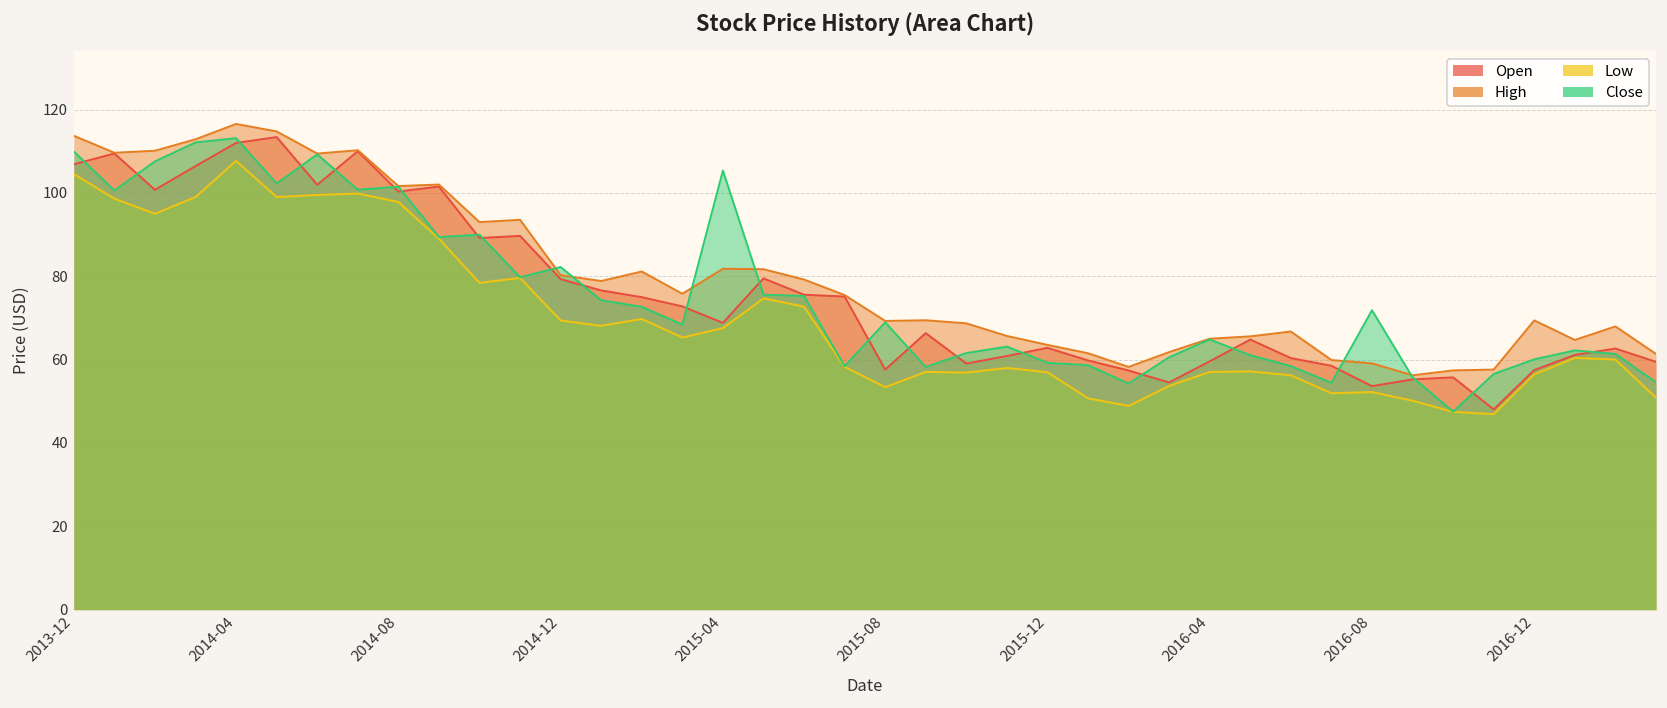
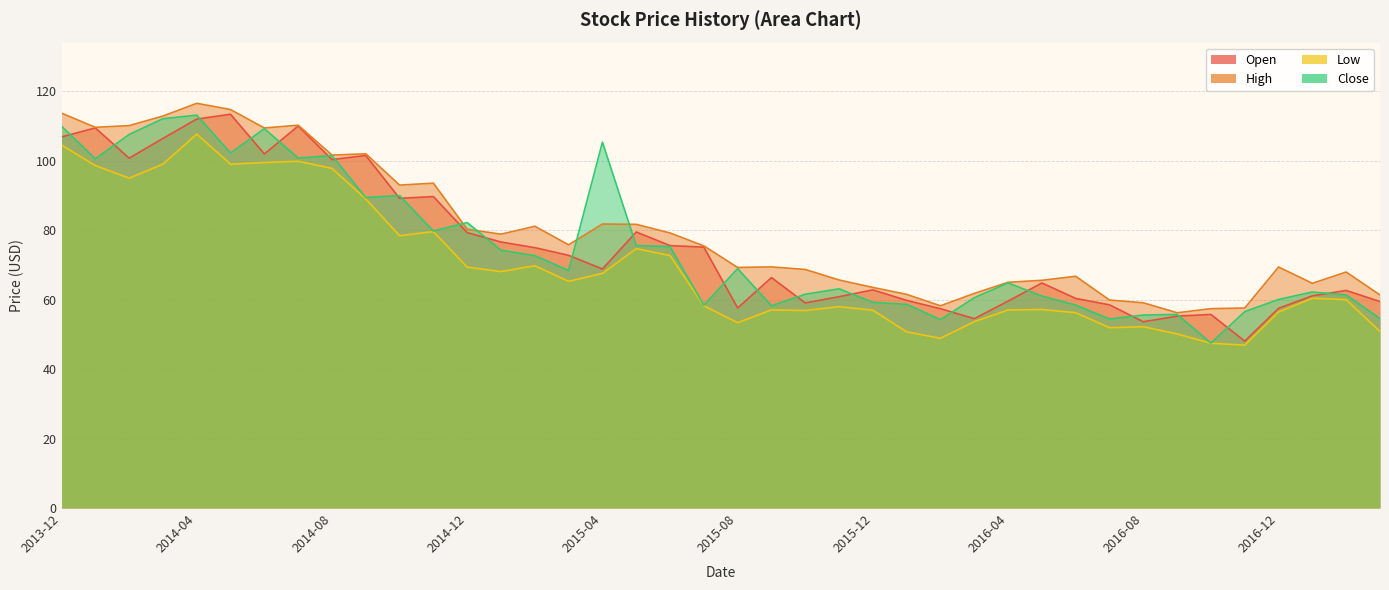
  {
    "Close": {
      "2013-12": 110,
      "2014-04": 113,
      "2014-12": 82,
      "2015-04": 105,
      "2015-12": 59,
-     "2016-08": 72,
+     "2016-08": 56,
      "2016-12": 60
    }
  }
